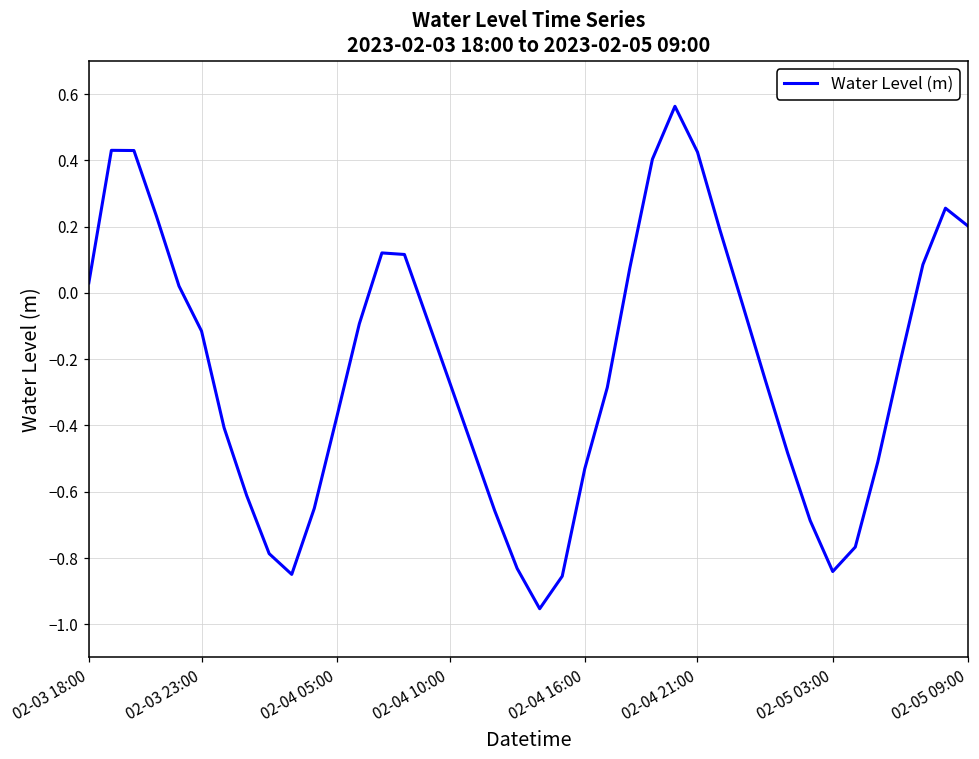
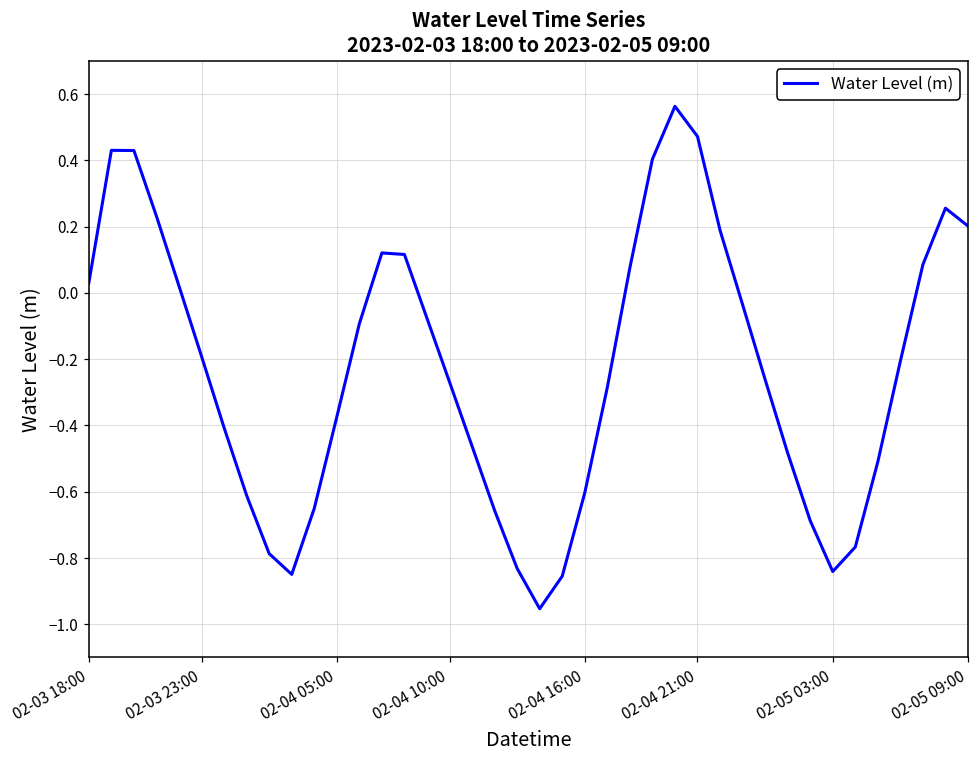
  {
    "02-03 18:00": 0.03,
-   "02-03 23:00": -0.12,
+   "02-03 23:00": -0.19,
    "02-04 05:00": -0.37,
    "02-04 10:00": -0.27,
-   "02-04 16:00": -0.53,
-   "02-04 21:00": 0.42,
+   "02-04 16:00": -0.60,
+   "02-04 21:00": 0.47,
    "02-05 03:00": -0.84,
    "02-05 09:00": 0.20
  }
